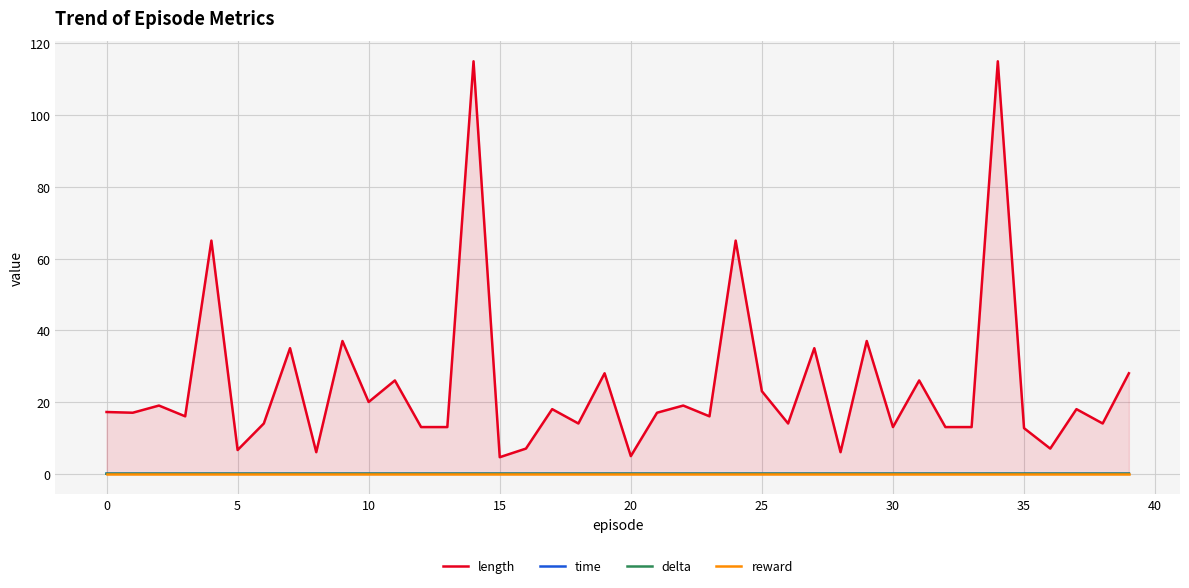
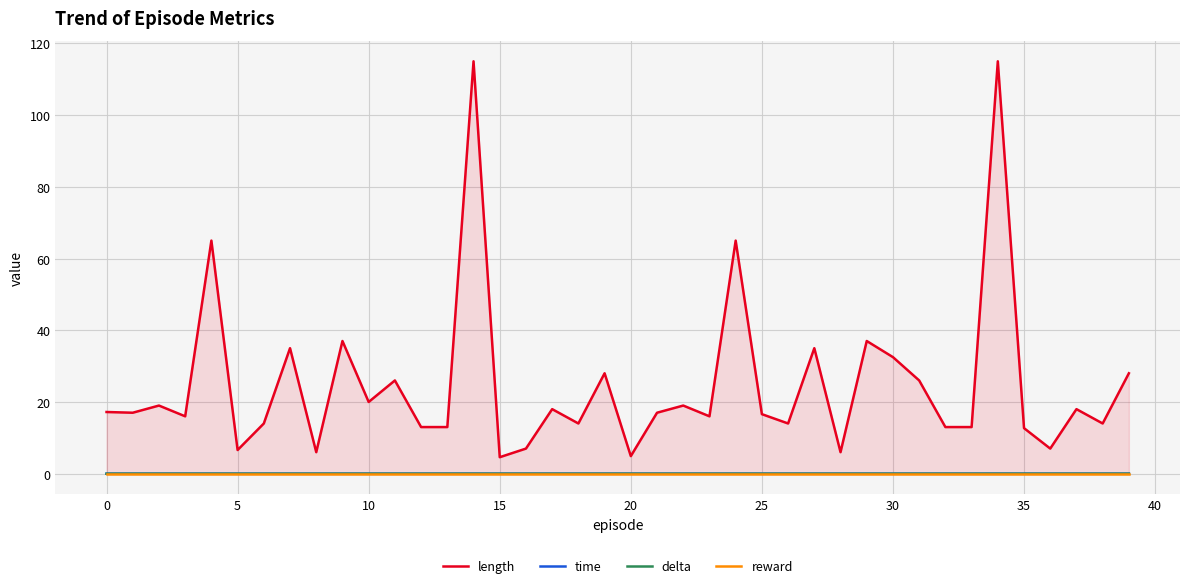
  {
    "length": {
      "0": 17,
      "5": 7,
      "10": 20,
      "15": 5,
      "20": 5,
-     "25": 23,
-     "30": 13,
+     "25": 17,
+     "30": 33,
      "35": 13
    },
    "reward": {
      "0": 0,
      "5": 0,
      "10": 0,
      "15": 0,
      "20": 0,
      "25": 0,
      "30": 0,
      "35": 0
    }
  }
